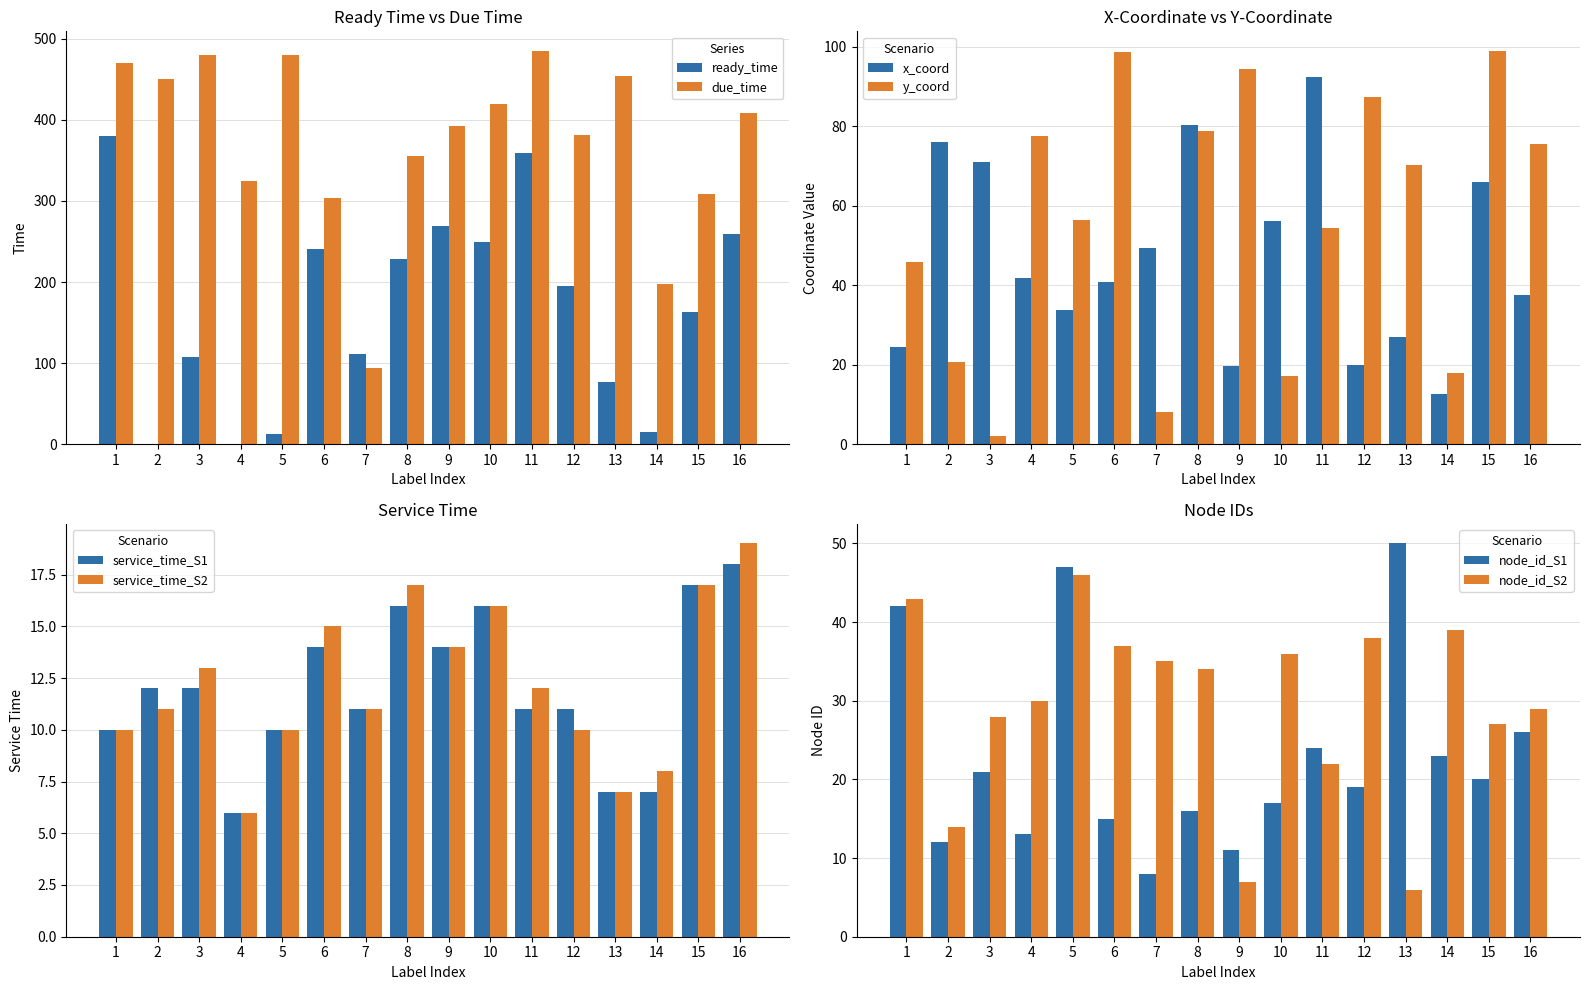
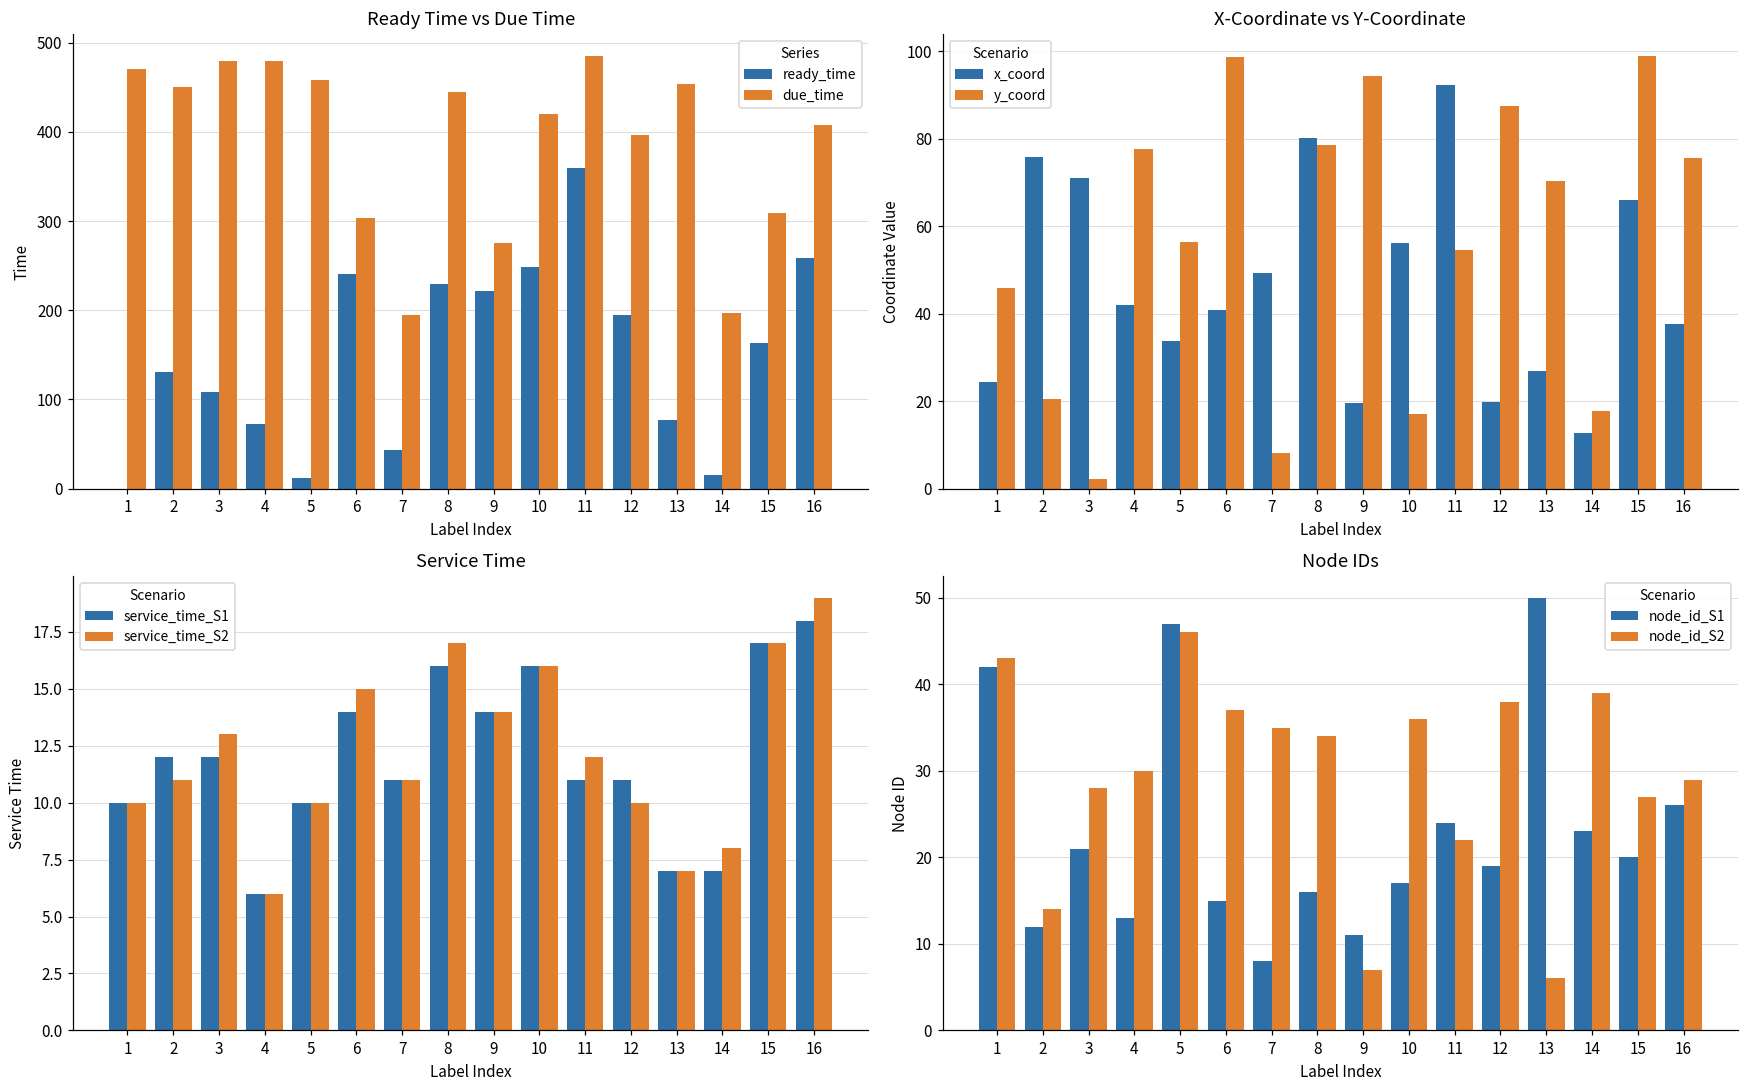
  {
    "Ready Time vs Due Time": {
      "ready_time": {
-       "1": 380,
-       "2": 0,
+       "1": 0,
+       "2": 130,
        "3": 110,
-       "4": 0,
+       "4": 70,
        "5": 10,
        "6": 240,
-       "7": 110,
+       "7": 40,
        "8": 230,
-       "9": 270,
+       "9": 220,
        "10": 250,
        "11": 360,
        "12": 200,
        "13": 80,
        "14": 20,
        "15": 160,
        "16": 260
      },
      "due_time": {
        "1": 470,
        "2": 450,
        "3": 480,
-       "4": 330,
-       "5": 480,
+       "4": 480,
+       "5": 460,
        "6": 300,
-       "7": 90,
-       "8": 360,
-       "9": 390,
+       "7": 200,
+       "8": 450,
+       "9": 280,
        "10": 420,
        "11": 490,
-       "12": 380,
+       "12": 400,
        "13": 450,
        "14": 200,
        "15": 310,
        "16": 410
      }
    },
    "X-Coordinate vs Y-Coordinate": {
      "x_coord": {
        "1": 24,
        "2": 76,
        "3": 71,
        "4": 42,
        "5": 34,
        "6": 41,
        "7": 49,
        "8": 80,
        "9": 20,
        "10": 56,
        "11": 92,
        "12": 20,
        "13": 27,
        "14": 13,
        "15": 66,
        "16": 38
      },
      "y_coord": {
        "1": 46,
        "2": 21,
        "3": 2,
        "4": 78,
        "5": 56,
        "6": 99,
        "7": 8,
        "8": 79,
        "9": 94,
        "10": 17,
        "11": 54,
        "12": 87,
        "13": 70,
        "14": 18,
        "15": 99,
        "16": 76
      }
    },
    "Service Time": {
      "service_time_S1": {
        "1": 10.0,
        "2": 12.0,
        "3": 12.0,
        "4": 6.0,
        "5": 10.0,
        "6": 14.0,
        "7": 11.0,
        "8": 16.0,
        "9": 14.0,
        "10": 16.0,
        "11": 11.0,
        "12": 11.0,
        "13": 7.0,
        "14": 7.0,
        "15": 17.0,
        "16": 18.0
      },
      "service_time_S2": {
        "1": 10.0,
        "2": 11.0,
        "3": 13.0,
        "4": 6.0,
        "5": 10.0,
        "6": 15.0,
        "7": 11.0,
        "8": 17.0,
        "9": 14.0,
        "10": 16.0,
        "11": 12.0,
        "12": 10.0,
        "13": 7.0,
        "14": 8.0,
        "15": 17.0,
        "16": 19.0
      }
    },
    "Node IDs": {
      "node_id_S1": {
        "1": 42,
        "2": 12,
        "3": 21,
        "4": 13,
        "5": 47,
        "6": 15,
        "7": 8,
        "8": 16,
        "9": 11,
        "10": 17,
        "11": 24,
        "12": 19,
        "13": 50,
        "14": 23,
        "15": 20,
        "16": 26
      },
      "node_id_S2": {
        "1": 43,
        "2": 14,
        "3": 28,
        "4": 30,
        "5": 46,
        "6": 37,
        "7": 35,
        "8": 34,
        "9": 7,
        "10": 36,
        "11": 22,
        "12": 38,
        "13": 6,
        "14": 39,
        "15": 27,
        "16": 29
      }
    }
  }
